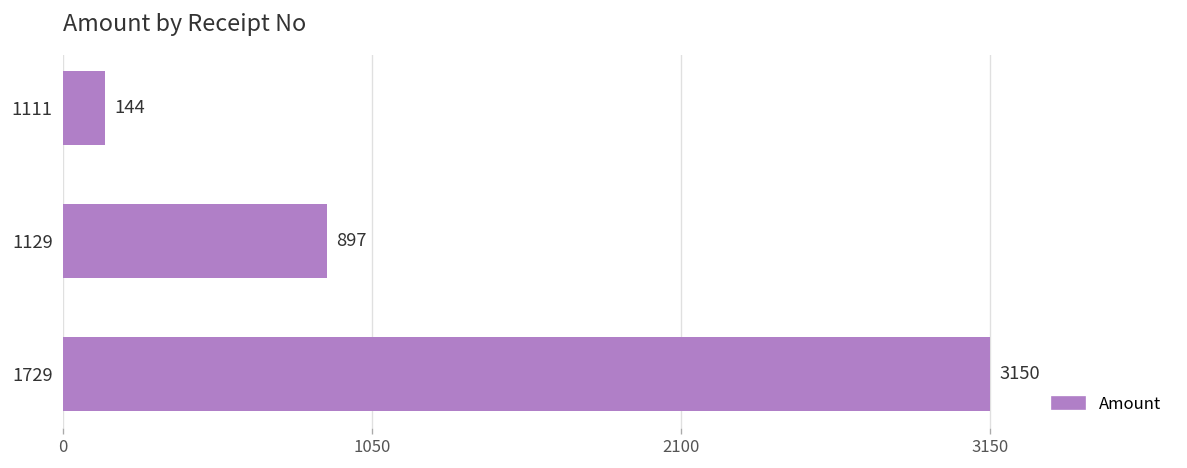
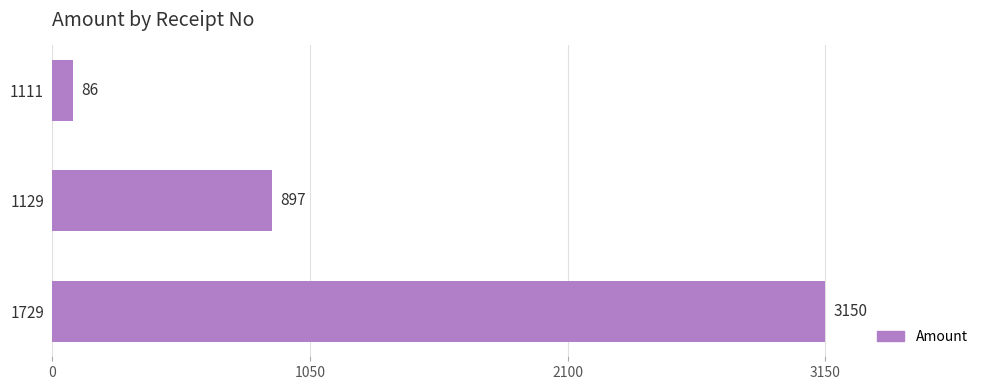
  {
-   "1111": 144,
+   "1111": 86,
    "1129": 897,
    "1729": 3150
  }
